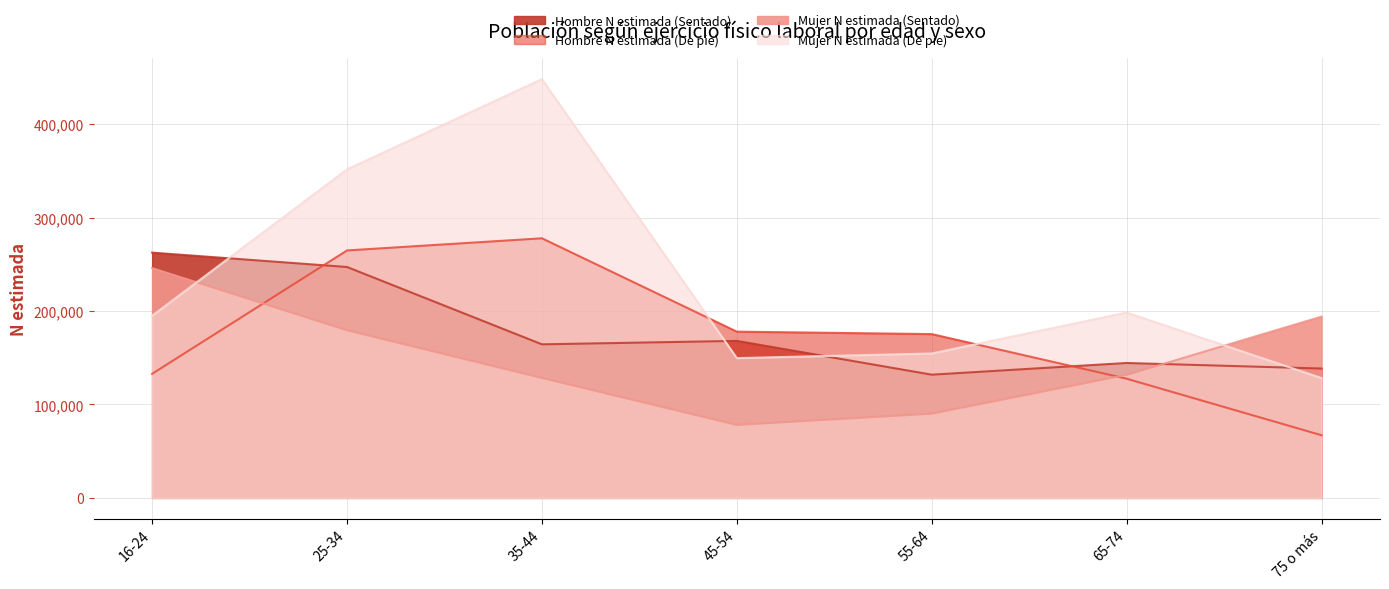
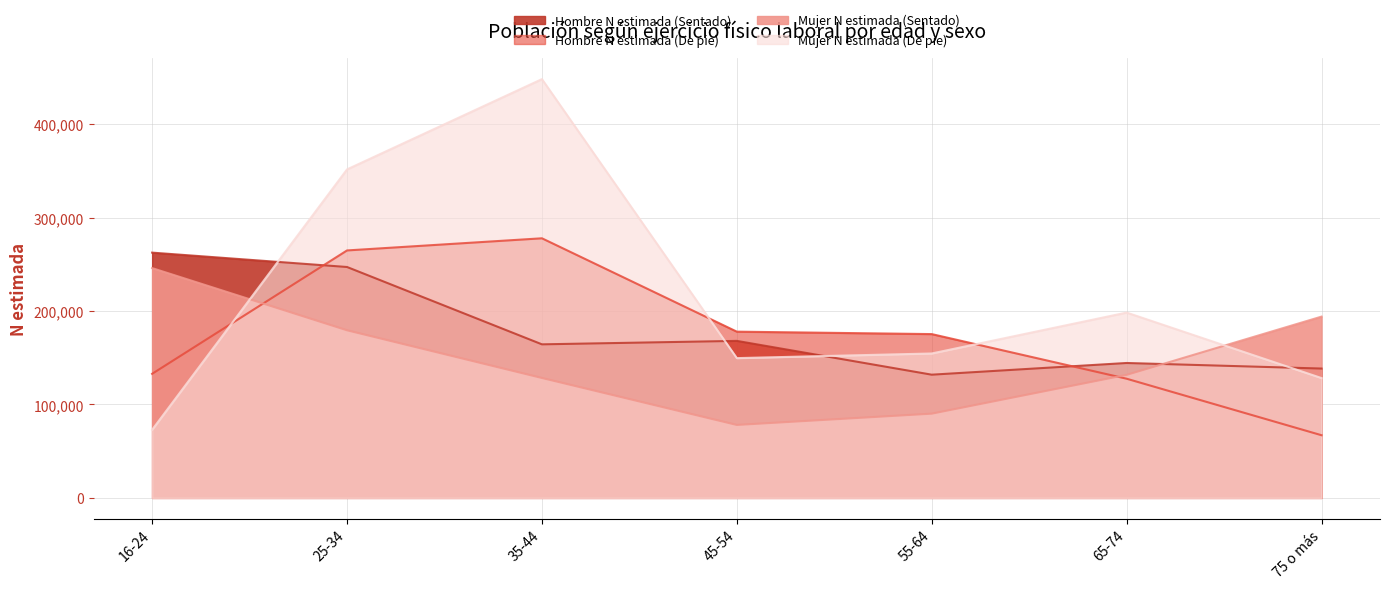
  {
    "Mujer N estimada (De pie)": {
-     "16-24": "200,000",
+     "16-24": "70,000",
      "25-34": "350,000",
      "35-44": "450,000",
      "45-54": "150,000",
      "55-64": "150,000",
      "65-74": "200,000",
      "75 o más": "130,000"
    }
  }
